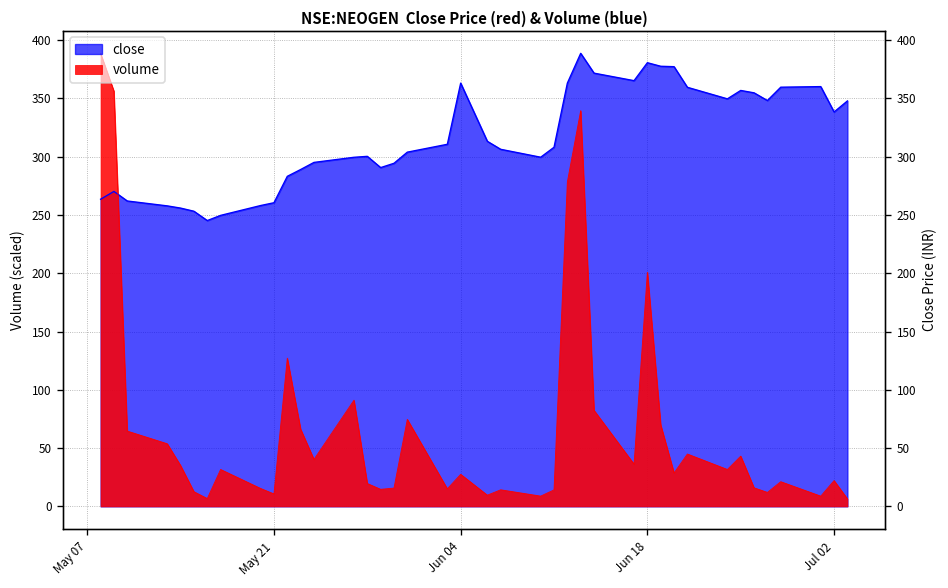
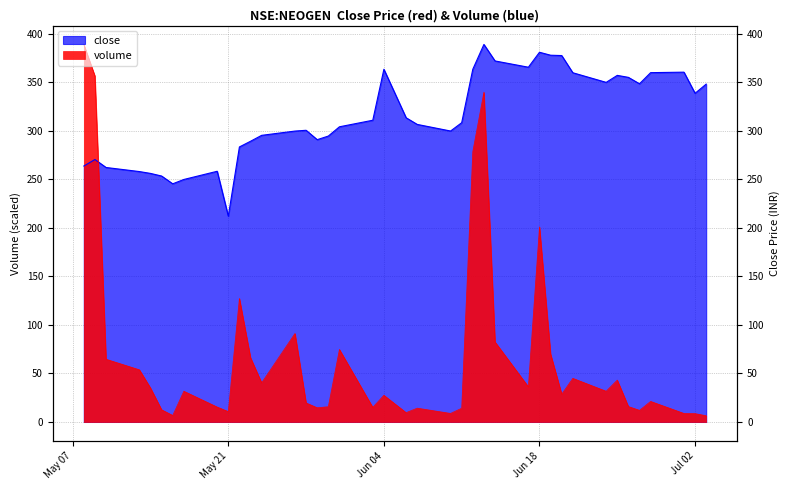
  {
    "close": {
-     "May 21": 260,
+     "May 21": 210,
      "Jun 04": 360,
      "Jun 18": 380,
      "Jul 02": 340
    },
    "volume": {
      "May 21": 10,
      "Jun 04": 30,
      "Jun 18": 200,
-     "Jul 02": 20
+     "Jul 02": 10
    }
  }
